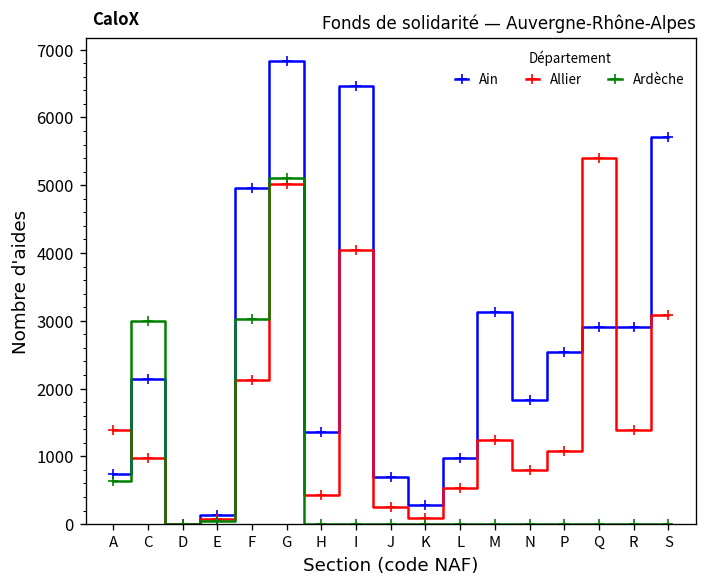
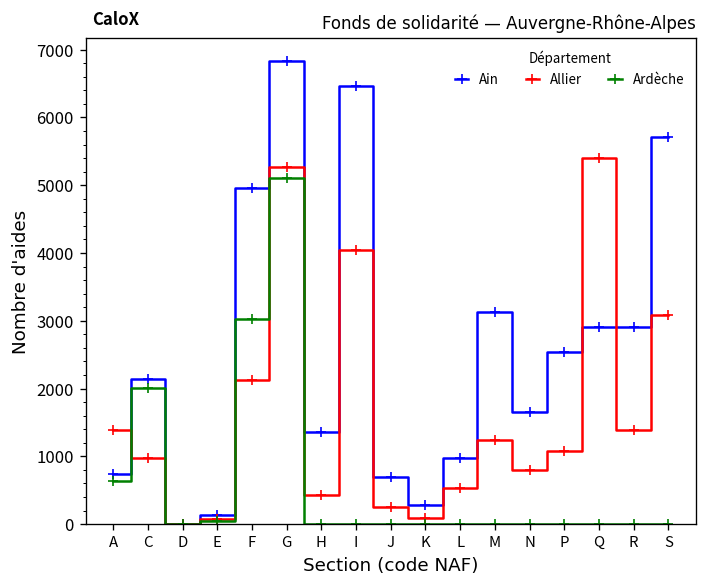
  {
    "Ain": {
      "A": 700,
      "C": 2100,
      "E": 100,
      "F": 5000,
      "G": 6800,
      "H": 1400,
      "I": 6500,
      "J": 700,
      "K": 300,
      "L": 1000,
      "M": 3100,
-     "N": 1800,
+     "N": 1700,
      "P": 2500,
      "Q": 2900,
      "R": 2900,
      "S": 5700
    },
    "Allier": {
      "A": 1400,
      "C": 1000,
      "F": 2100,
-     "G": 5000,
+     "G": 5300,
      "H": 400,
      "I": 4000,
      "J": 300,
      "K": 100,
      "L": 500,
      "M": 1200,
      "N": 800,
      "P": 1100,
      "Q": 5400,
      "R": 1400,
      "S": 3100
    },
    "Ardèche": {
      "A": 600,
-     "C": 3000,
+     "C": 2000,
      "F": 3000,
      "G": 5100,
      "H": 0,
      "I": 0,
      "J": 0,
      "K": 0,
      "L": 0,
      "M": 0,
      "N": 0,
      "P": 0,
      "Q": 0,
      "R": 0,
      "S": 0
    }
  }
